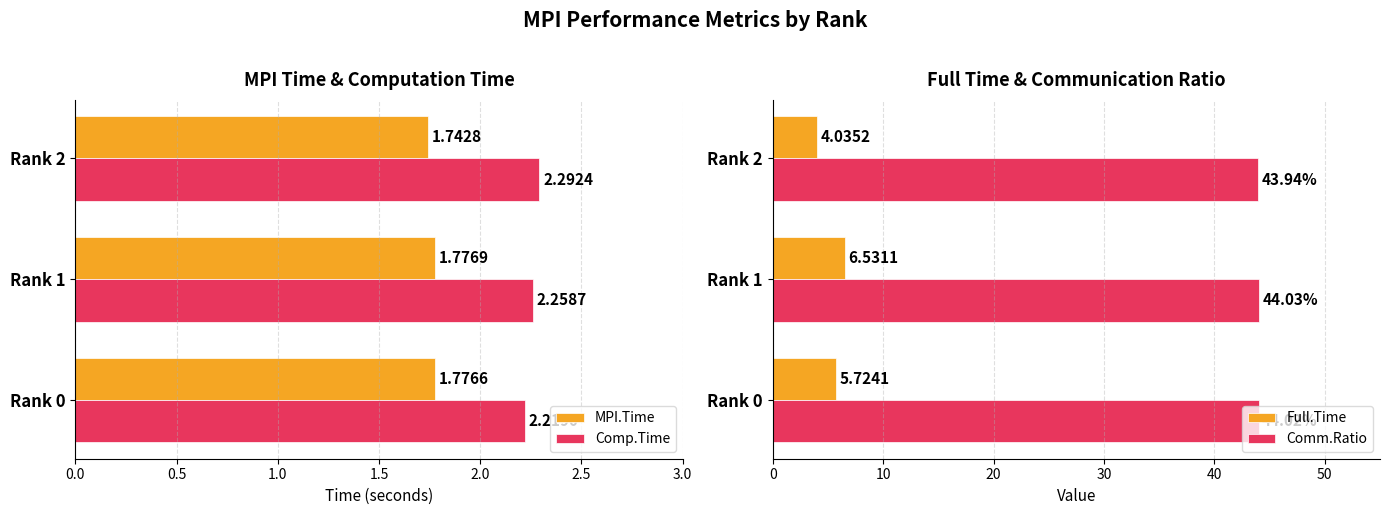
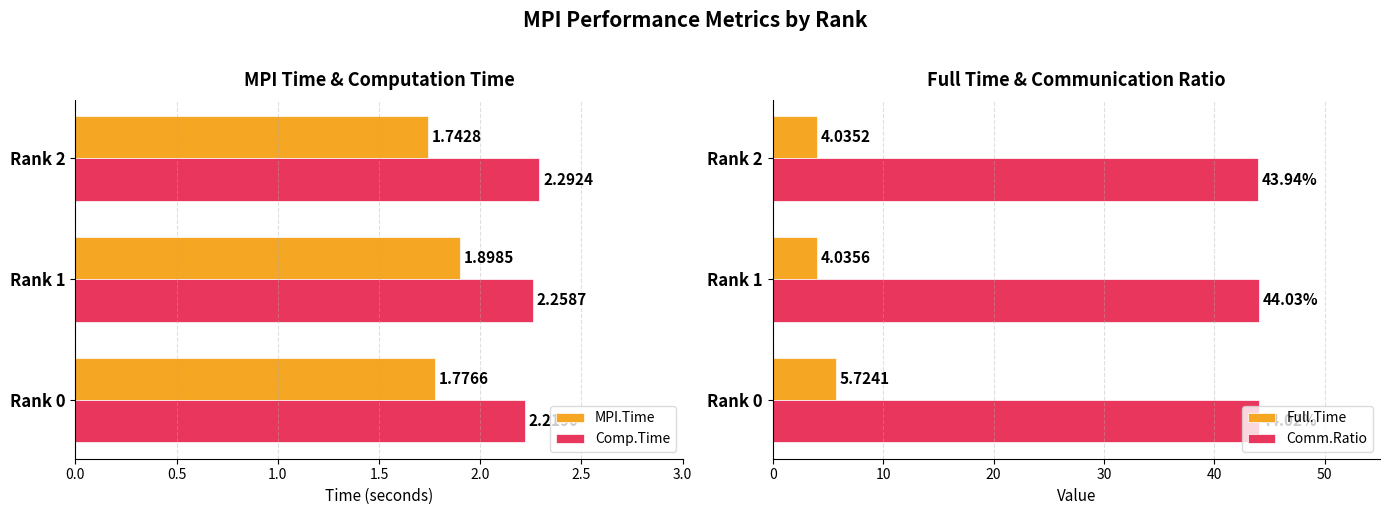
  {
    "MPI Time & Computation Time": {
      "MPI.Time": {
        "Rank 2": "1.7428",
-       "Rank 1": "1.7769",
+       "Rank 1": "1.8985",
        "Rank 0": "1.7766"
      },
      "Comp.Time": {
        "Rank 2": "2.2924",
        "Rank 1": "2.2587"
      }
    },
    "Full Time & Communication Ratio": {
      "Full.Time": {
        "Rank 2": "4.0352",
-       "Rank 1": "6.5311",
+       "Rank 1": "4.0356",
        "Rank 0": "5.7241"
      },
      "Comm.Ratio": {
        "Rank 2": "43.94%",
        "Rank 1": "44.03%"
      }
    }
  }
